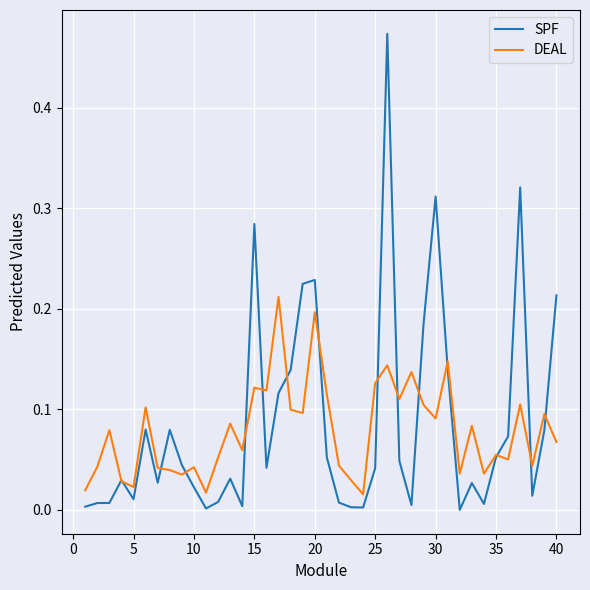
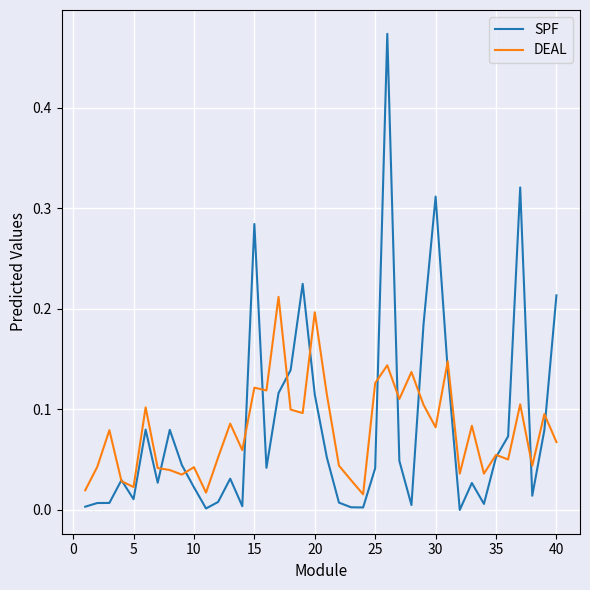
  {
    "SPF": {
      "5": 0.011,
      "10": 0.022,
      "15": 0.284,
-     "20": 0.229,
+     "20": 0.115,
      "25": 0.042,
      "30": 0.312,
      "40": 0.213
    },
    "DEAL": {
      "5": 0.023,
      "10": 0.043,
      "15": 0.122,
      "20": 0.197,
      "25": 0.126,
-     "30": 0.091,
+     "30": 0.082,
      "40": 0.068
    }
  }
